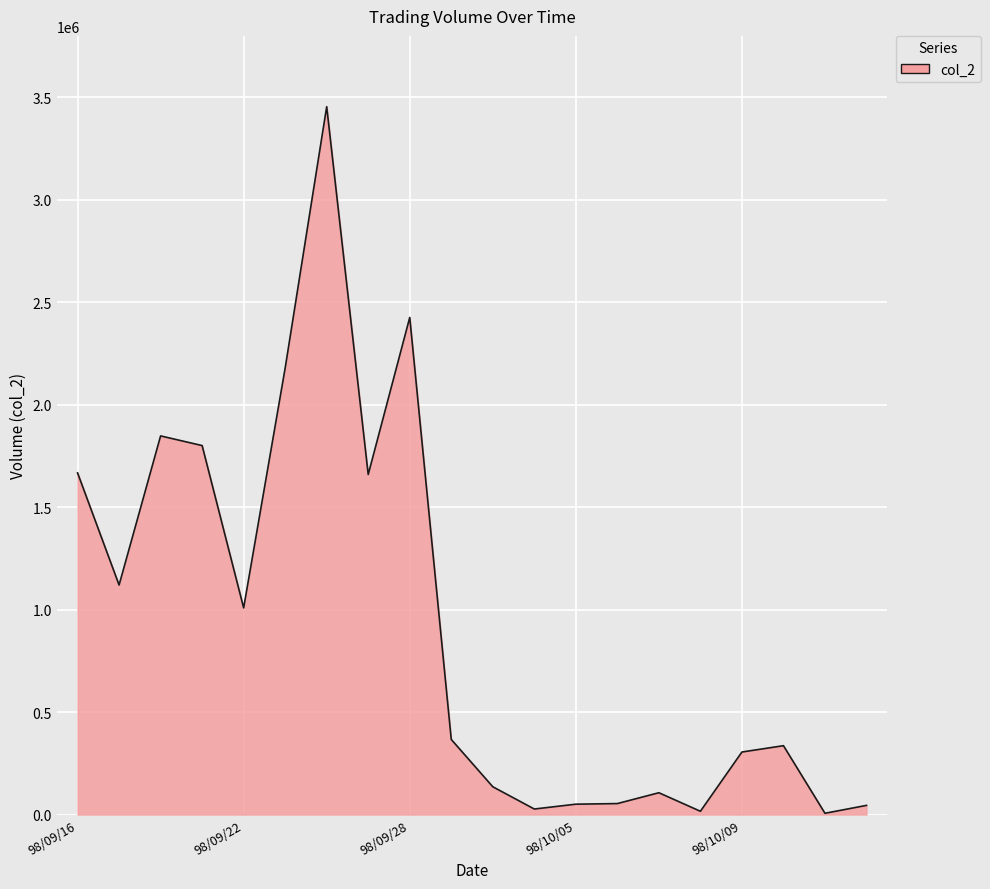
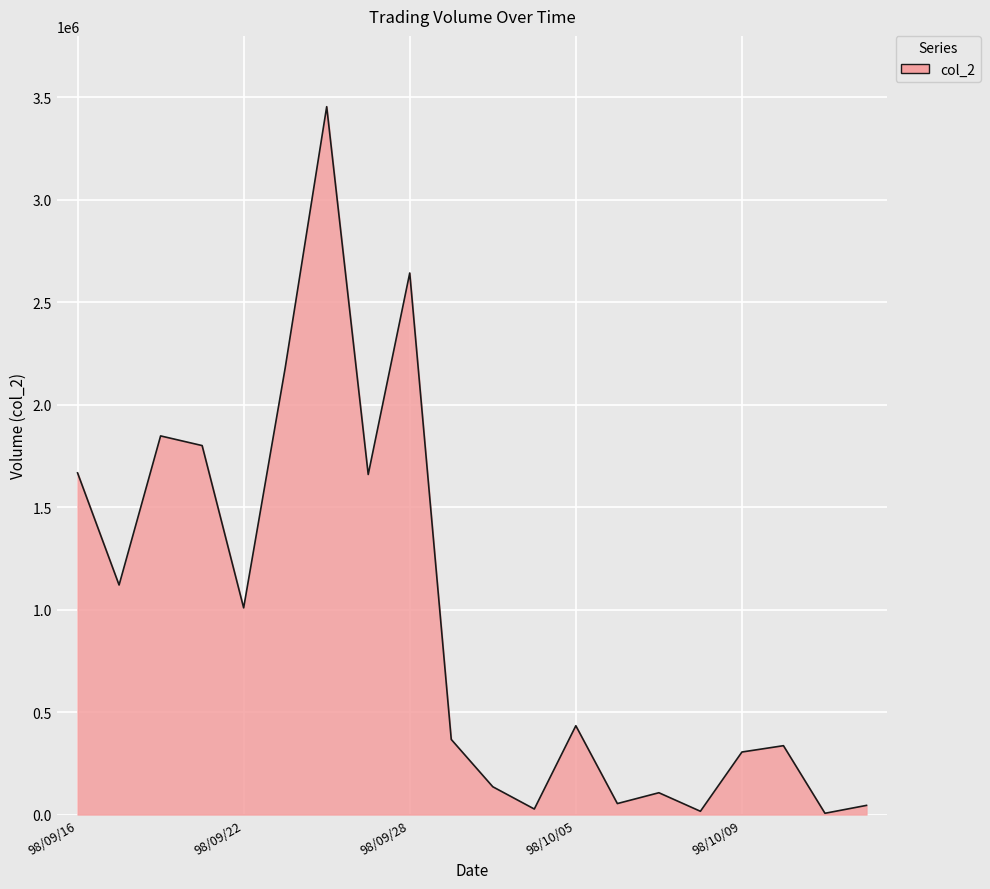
  {
    "98/09/16": 1670000,
    "98/09/22": 1010000,
-   "98/09/28": 2430000,
-   "98/10/05": 50000,
+   "98/09/28": 2640000,
+   "98/10/05": 430000,
    "98/10/09": 300000
  }
